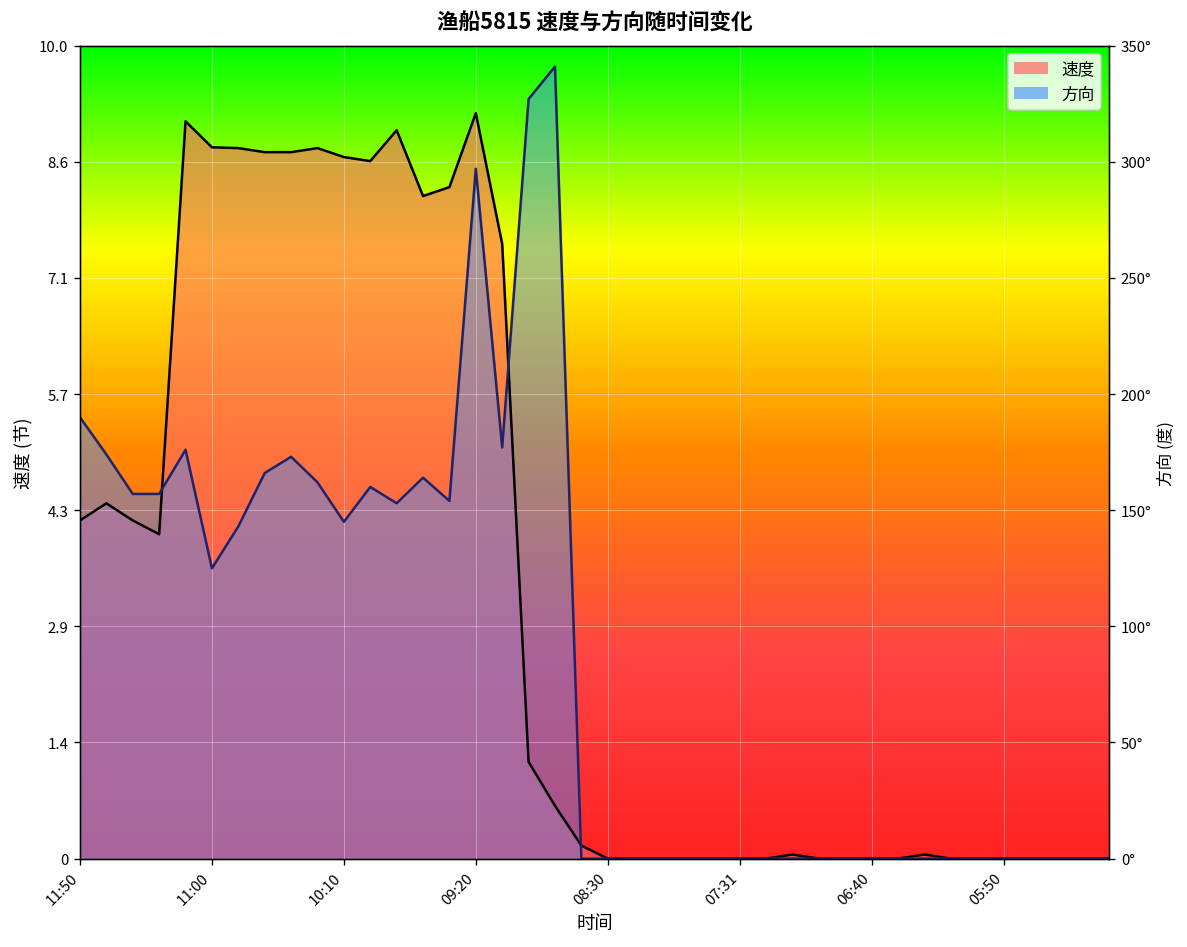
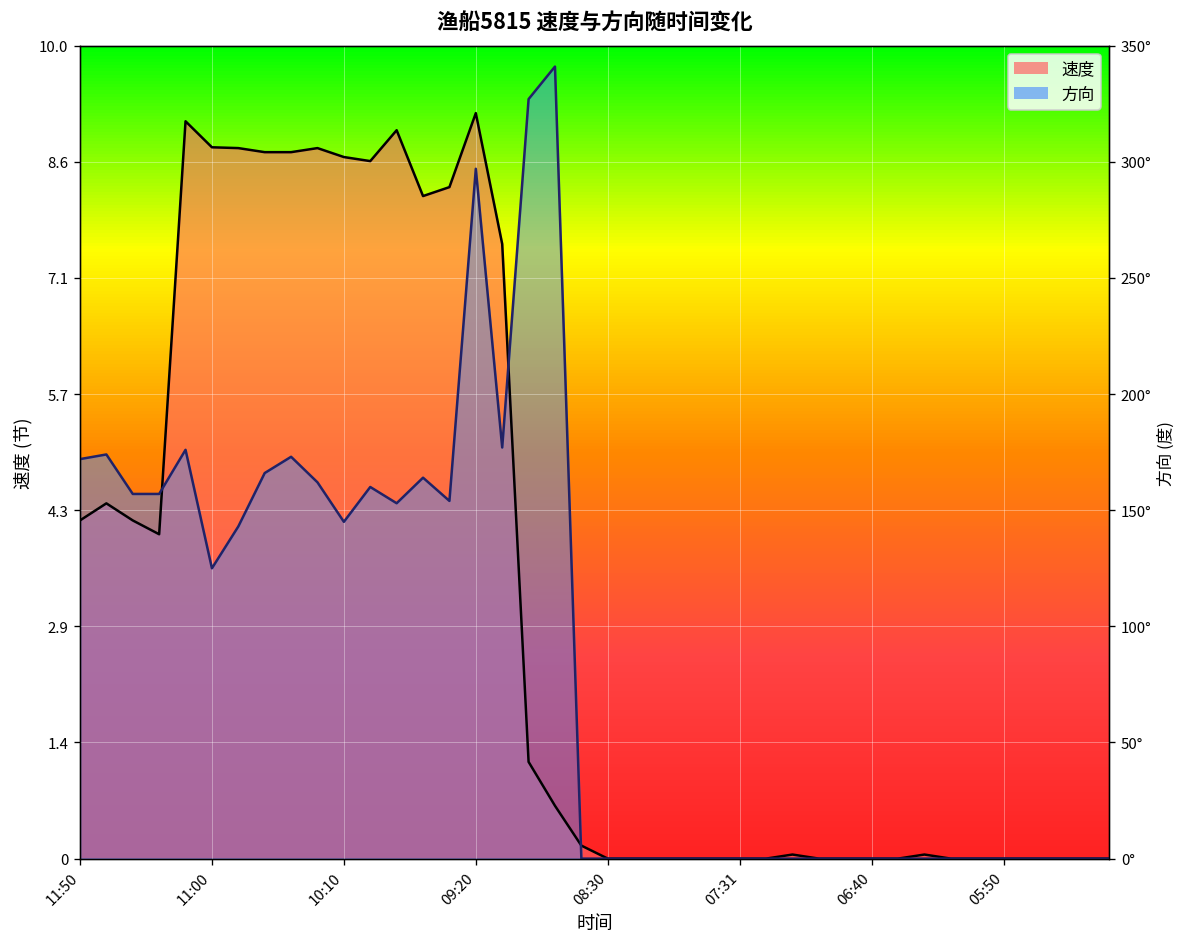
  {
    "速度": {
      "11:50": 4.2,
      "11:00": 8.8,
      "10:10": 8.6,
      "09:20": 9.2
    },
    "方向": {
-     "11:50": 5.4,
+     "11:50": 4.9,
      "11:00": 3.6,
      "10:10": 4.1,
      "09:20": 8.5
    }
  }
